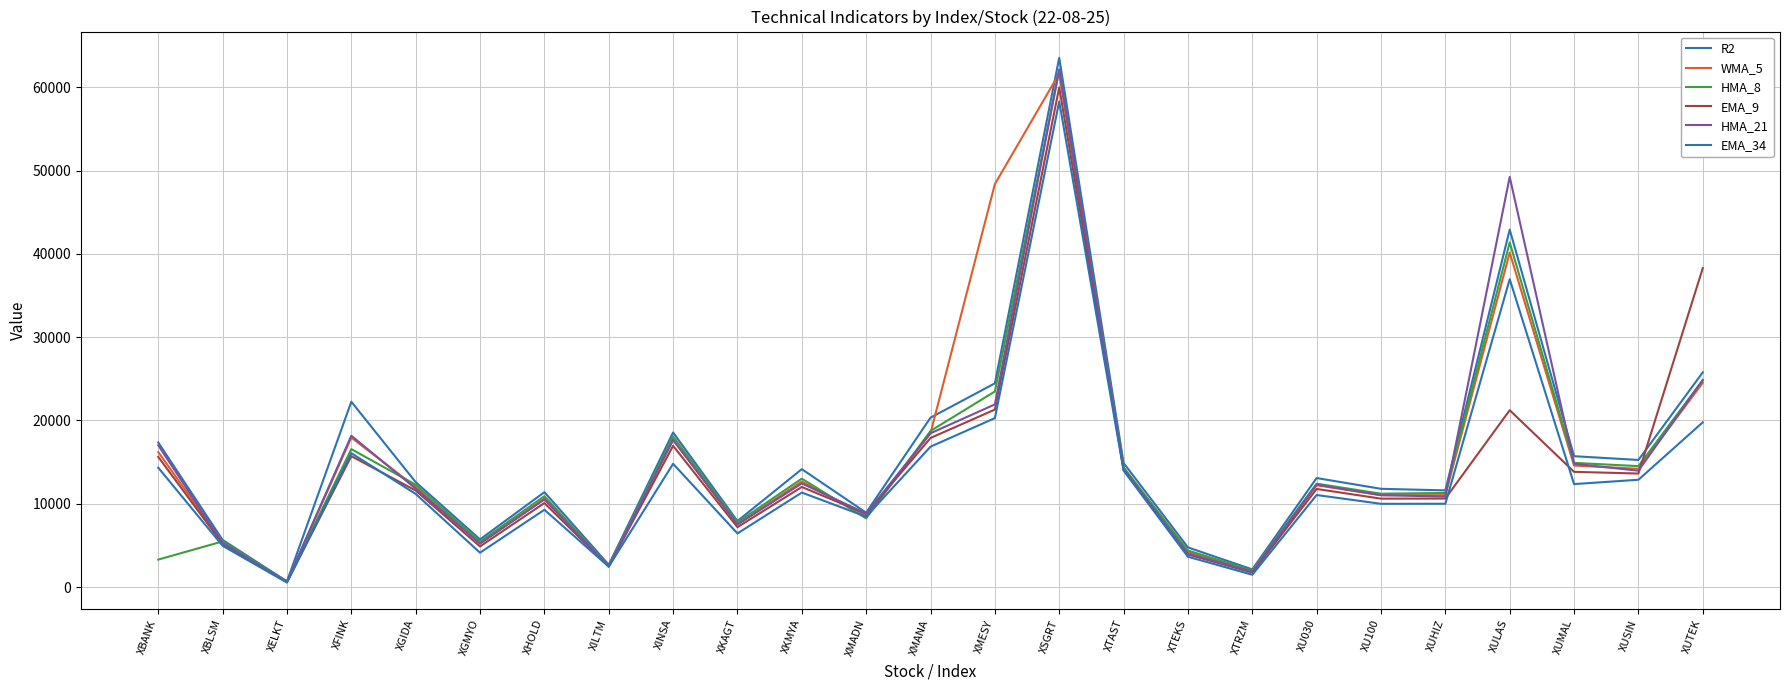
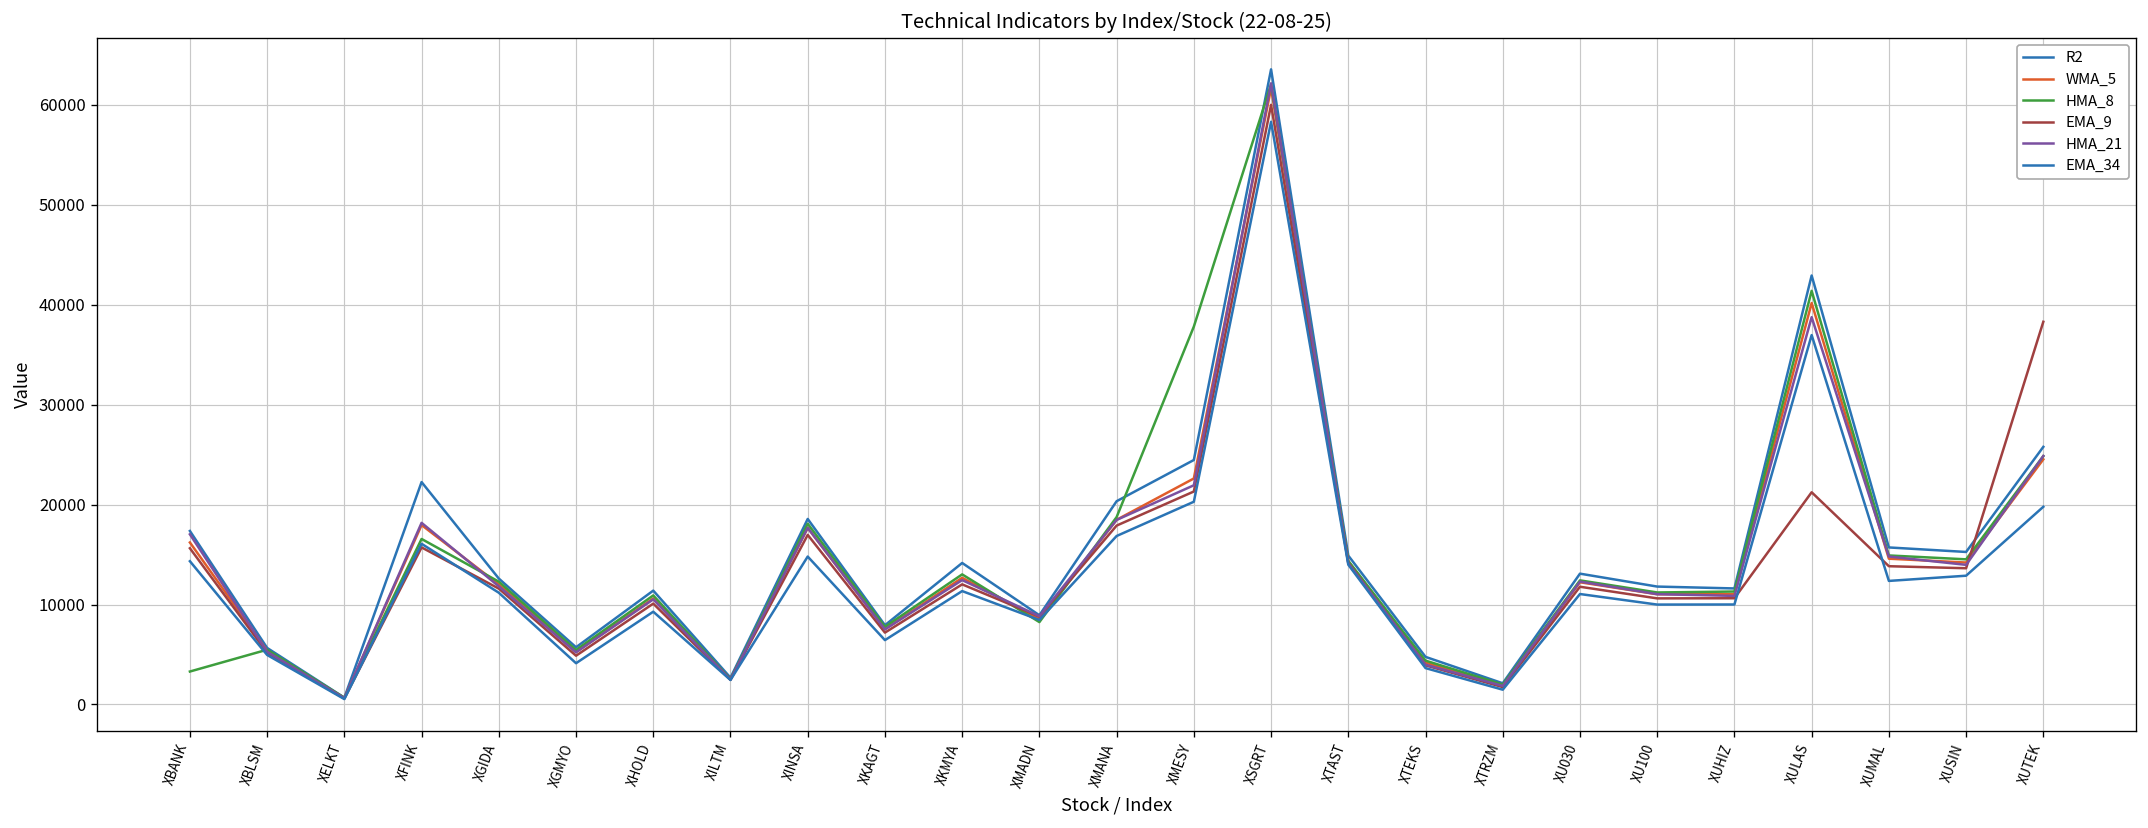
  {
    "WMA_5": {
      "XBANK": 16000,
-     "XMESY": 48000,
+     "XMESY": 23000,
      "XSGRT": 62000,
      "XULAS": 40000,
      "XUTEK": 25000
    },
    "HMA_8": {
      "XBANK": 3000,
      "XFINK": 17000,
      "XINSA": 18000,
      "XKMYA": 13000,
-     "XMESY": 23000,
+     "XMESY": 38000,
      "XULAS": 41000,
      "XUSIN": 15000
    },
    "EMA_9": {
      "XBANK": 16000,
      "XFINK": 16000,
      "XGMYO": 5000,
      "XHOLD": 10000,
      "XINSA": 17000,
      "XKAGT": 7000,
      "XKMYA": 12000,
      "XMANA": 18000,
      "XMESY": 21000,
      "XSGRT": 60000,
      "XU030": 12000,
      "XU100": 11000,
      "XULAS": 21000,
      "XUMAL": 14000,
      "XUSIN": 14000,
      "XUTEK": 38000
    },
    "HMA_21": {
      "XBANK": 17000,
      "XMESY": 22000,
-     "XULAS": 49000
+     "XULAS": 39000
    }
  }
